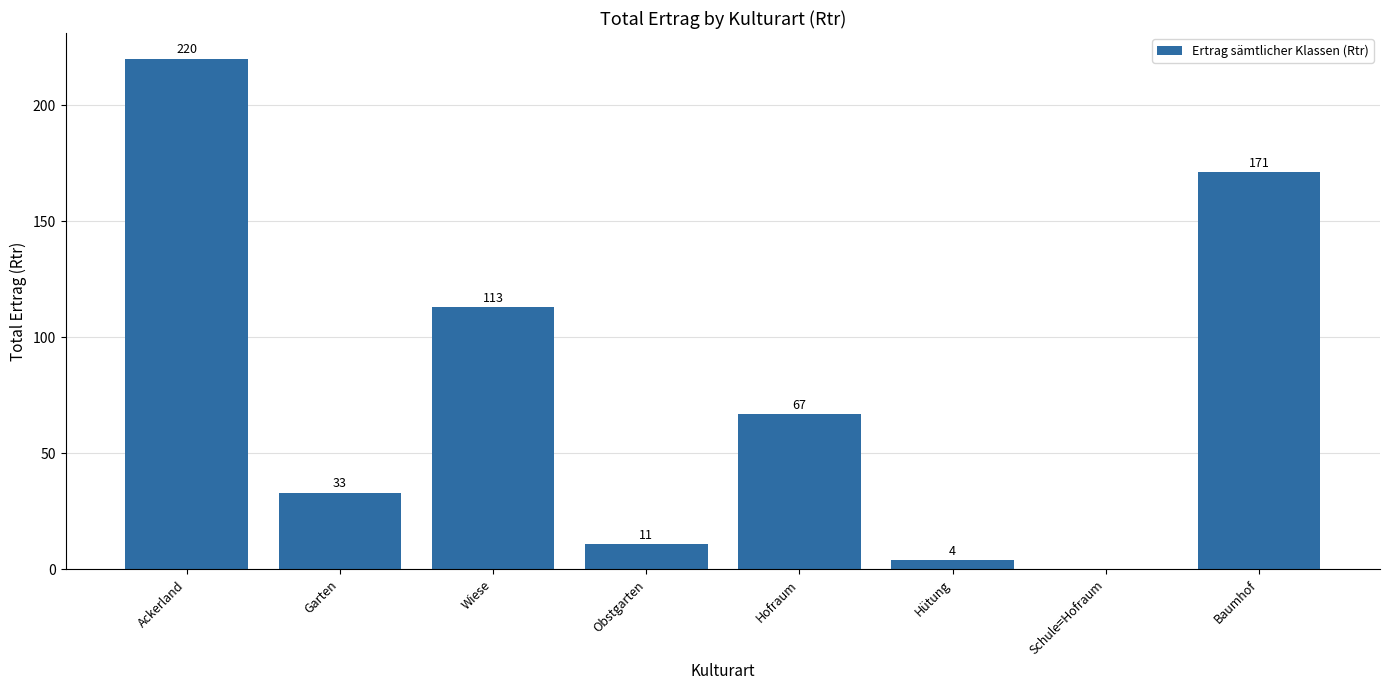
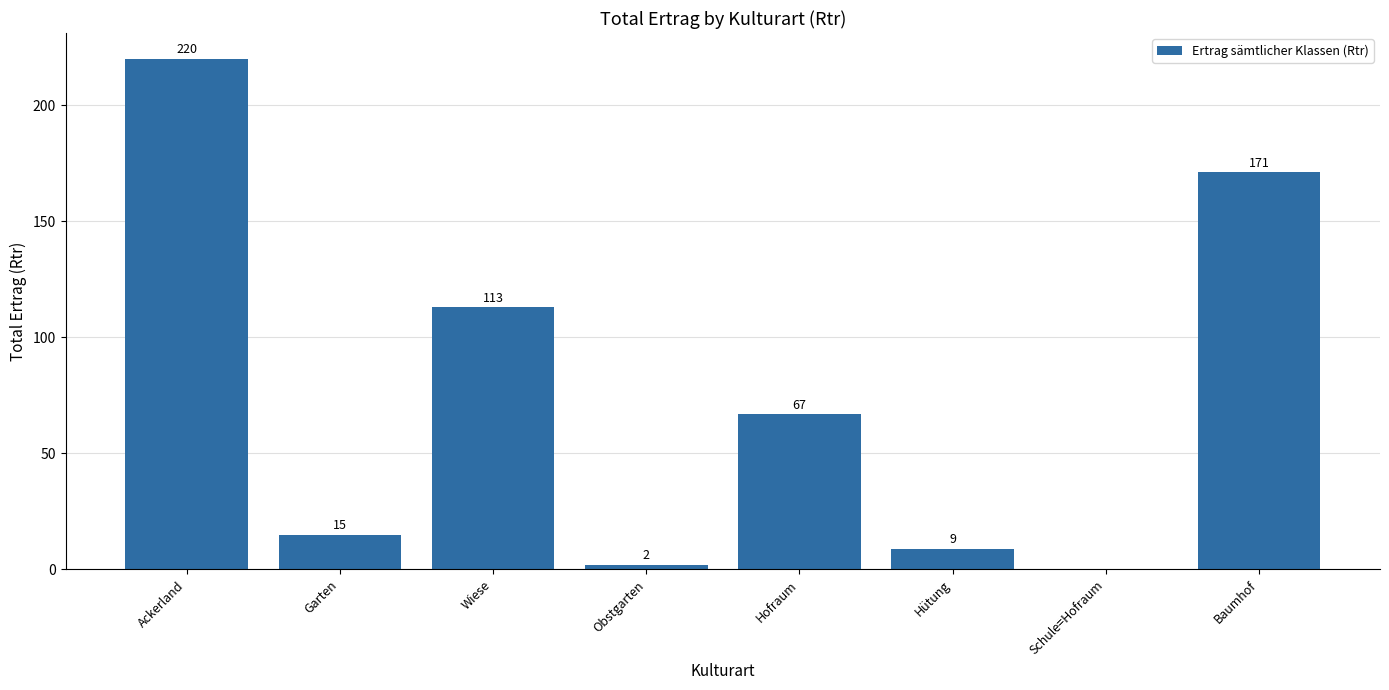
  {
    "Ackerland": 220,
-   "Garten": 33,
+   "Garten": 15,
    "Wiese": 113,
-   "Obstgarten": 11,
+   "Obstgarten": 2,
    "Hofraum": 67,
-   "Hütung": 4,
+   "Hütung": 9,
    "Baumhof": 171
  }
